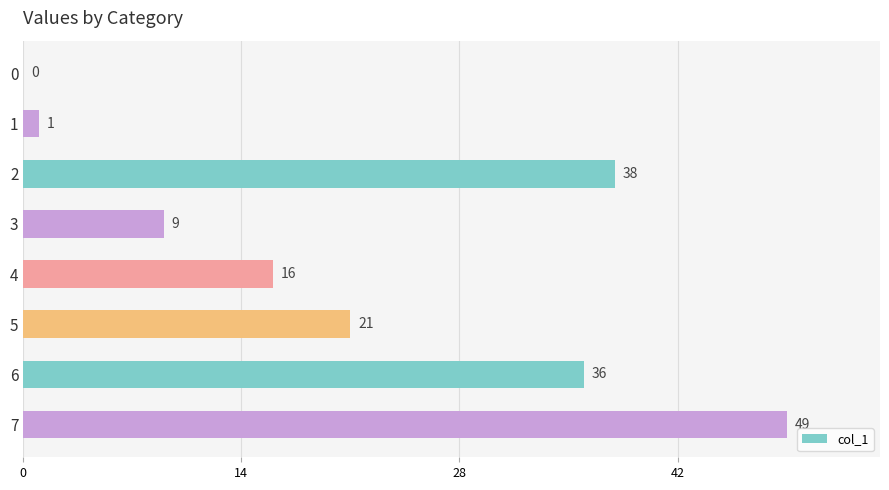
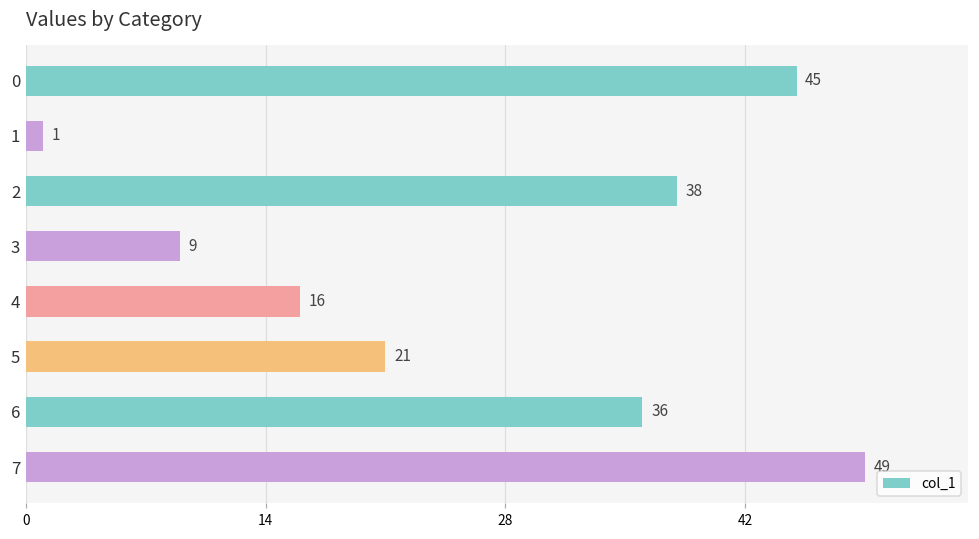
  {
-   "0": 0,
+   "0": 45,
    "1": 1,
    "2": 38,
    "3": 9,
    "4": 16,
    "5": 21,
    "6": 36
  }
